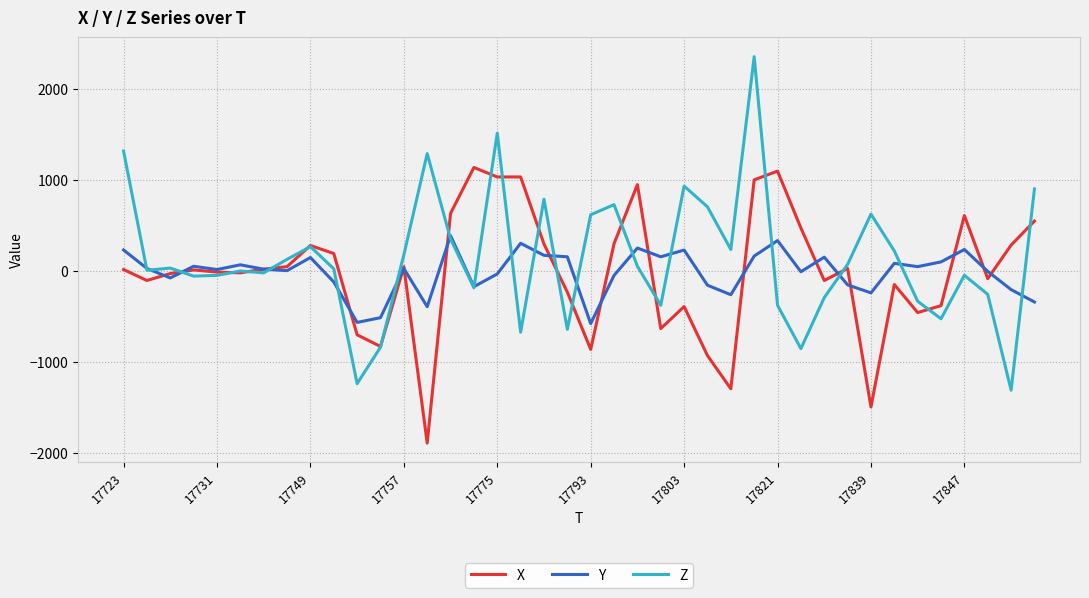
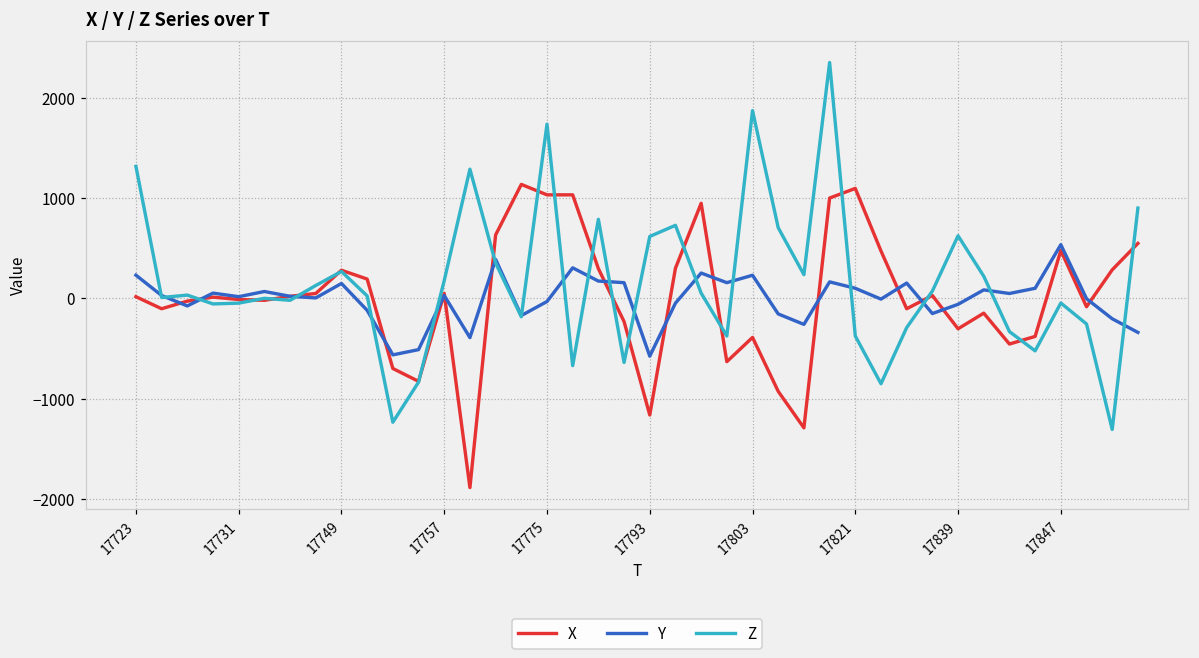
  {
    "X": {
      "17723": 0,
      "17731": 0,
      "17775": 1000,
-     "17793": -900,
+     "17793": -1200,
      "17803": -400,
      "17821": 1100,
-     "17839": -1500,
-     "17847": 600
+     "17839": -300,
+     "17847": 500
    },
    "Y": {
      "17723": 200,
      "17731": 0,
      "17749": 100,
      "17775": 0,
      "17793": -600,
      "17803": 200,
-     "17821": 300,
-     "17839": -200,
-     "17847": 200
+     "17821": 100,
+     "17839": -100,
+     "17847": 500
    },
    "Z": {
      "17723": 1300,
      "17731": 0,
      "17757": 200,
-     "17775": 1500,
+     "17775": 1700,
      "17793": 600,
-     "17803": 900,
+     "17803": 1900,
      "17821": -400,
      "17839": 600,
      "17847": 0
    }
  }
